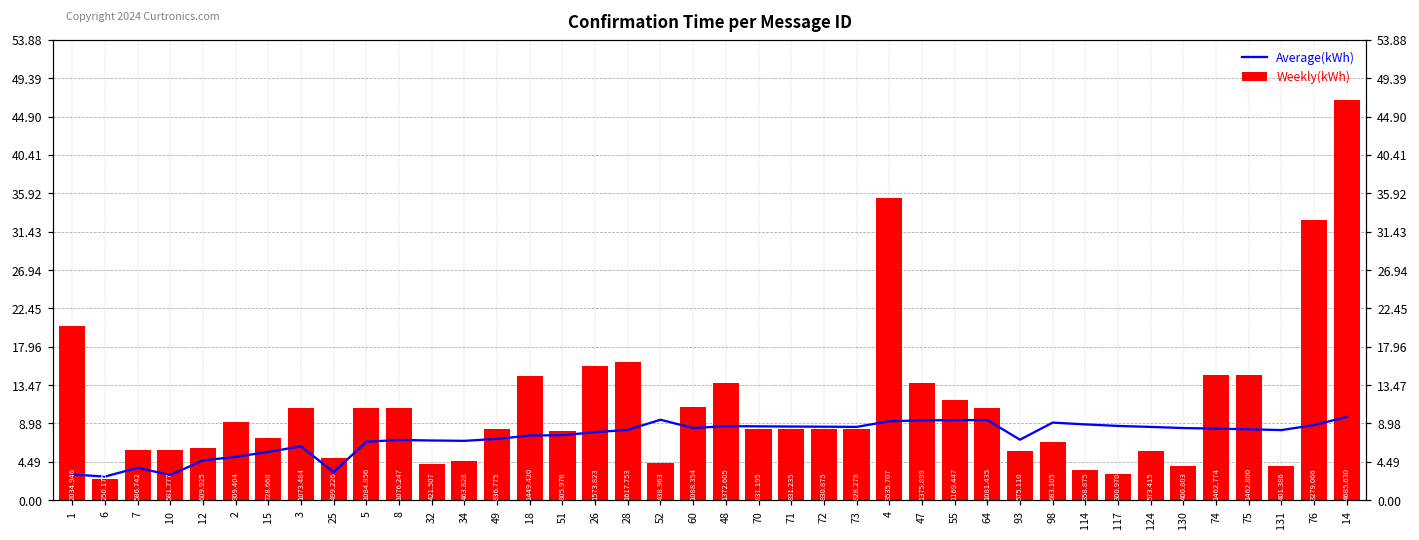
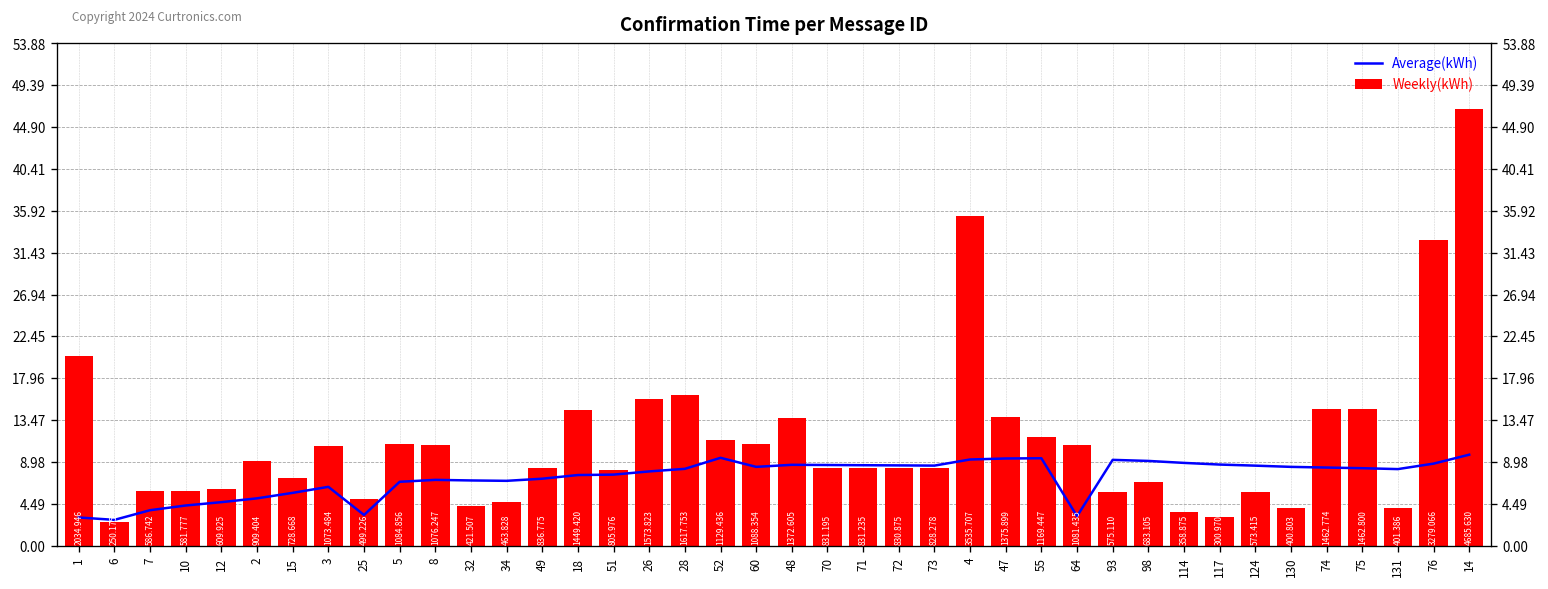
  {
    "Average(kWh)": {
      "1": 3,
      "6": 3,
      "7": 4,
-     "10": 3,
+     "10": 4,
      "12": 5,
      "2": 5,
      "15": 6,
      "3": 6,
      "25": 3,
      "5": 7,
      "8": 7,
      "32": 7,
      "34": 7,
      "49": 7,
      "18": 8,
      "51": 8,
      "26": 8,
      "28": 8,
      "52": 9,
      "60": 8,
      "48": 9,
      "70": 9,
      "71": 9,
      "72": 9,
      "73": 9,
      "4": 9,
      "47": 9,
      "55": 9,
-     "64": 9,
-     "93": 7,
+     "64": 3,
+     "93": 9,
      "98": 9,
      "114": 9,
      "117": 9,
      "124": 9,
      "130": 8,
      "74": 8,
      "75": 8,
      "131": 8,
      "76": 9,
      "14": 10
    },
    "Weekly(kWh)": {
-     "52": 438.963
+     "52": 1129.436
    }
  }
